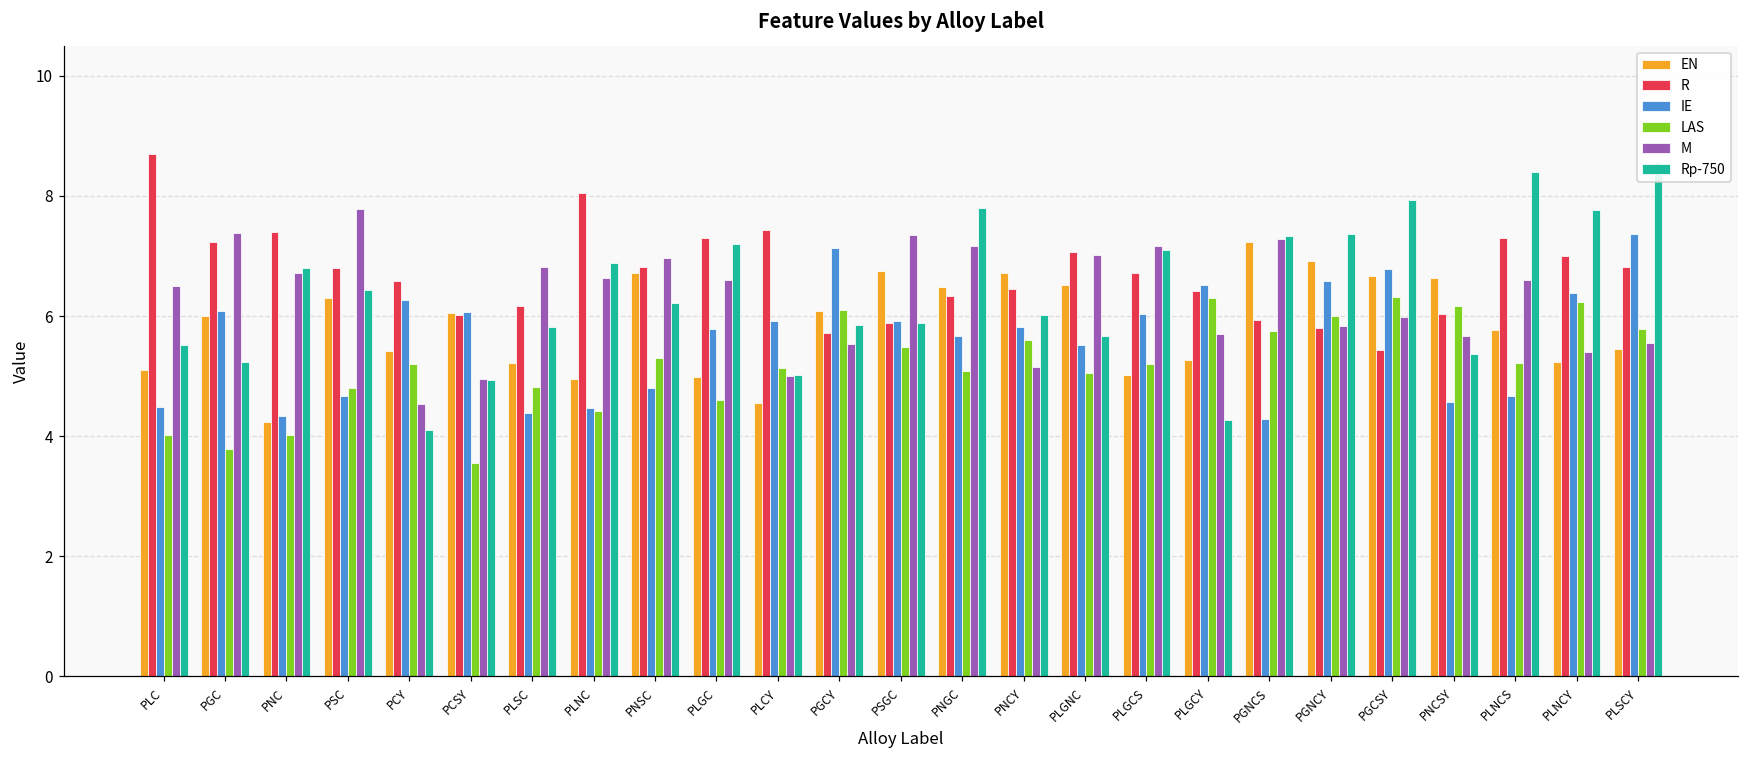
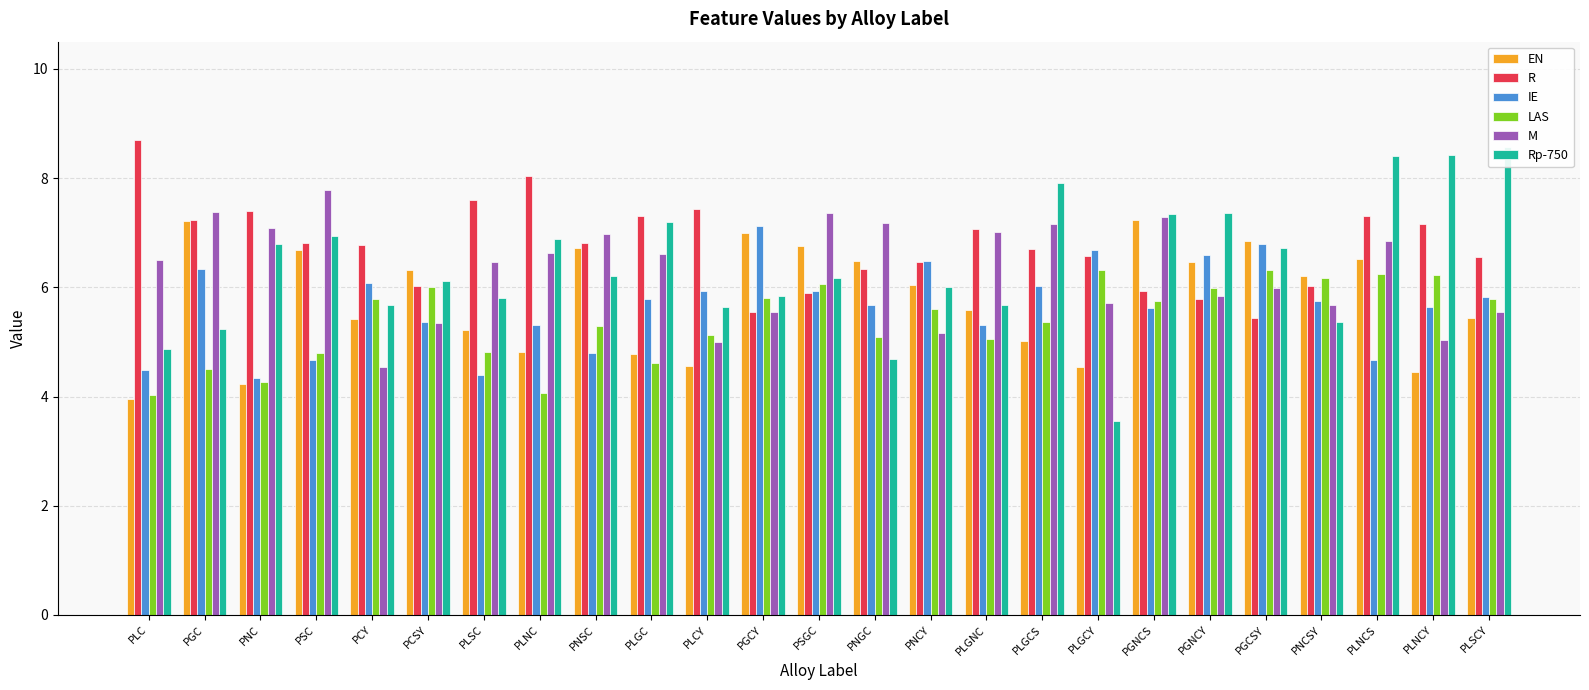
  {
    "EN": {
-     "PLC": 5.1,
-     "PGC": 6.0,
+     "PLC": 4.0,
+     "PGC": 7.2,
      "PNC": 4.2,
-     "PSC": 6.3,
+     "PSC": 6.7,
      "PCY": 5.4,
-     "PCSY": 6.0,
+     "PCSY": 6.3,
      "PLSC": 5.2,
-     "PLNC": 5.0,
+     "PLNC": 4.8,
      "PNSC": 6.7,
-     "PLGC": 5.0,
+     "PLGC": 4.8,
      "PLCY": 4.6,
-     "PGCY": 6.1,
+     "PGCY": 7.0,
      "PSGC": 6.8,
      "PNGC": 6.5,
-     "PNCY": 6.7,
-     "PLGNC": 6.5,
+     "PNCY": 6.0,
+     "PLGNC": 5.6,
      "PLGCS": 5.0,
-     "PLGCY": 5.3,
+     "PLGCY": 4.5,
      "PGNCS": 7.2,
-     "PGNCY": 6.9,
-     "PGCSY": 6.7,
-     "PNCSY": 6.6,
-     "PLNCS": 5.8,
-     "PLNCY": 5.2,
+     "PGNCY": 6.5,
+     "PGCSY": 6.8,
+     "PNCSY": 6.2,
+     "PLNCS": 6.5,
+     "PLNCY": 4.5,
      "PLSCY": 5.4
    },
    "R": {
      "PLC": 8.7,
      "PGC": 7.2,
      "PNC": 7.4,
      "PSC": 6.8,
-     "PCY": 6.6,
+     "PCY": 6.8,
      "PCSY": 6.0,
-     "PLSC": 6.2,
+     "PLSC": 7.6,
      "PLNC": 8.0,
      "PNSC": 6.8,
      "PLGC": 7.3,
      "PLCY": 7.4,
-     "PGCY": 5.7,
+     "PGCY": 5.5,
      "PSGC": 5.9,
      "PNGC": 6.3,
      "PNCY": 6.5,
      "PLGNC": 7.1,
      "PLGCS": 6.7,
-     "PLGCY": 6.4,
+     "PLGCY": 6.6,
      "PGNCS": 5.9,
      "PGNCY": 5.8,
      "PGCSY": 5.4,
      "PNCSY": 6.0,
      "PLNCS": 7.3,
-     "PLNCY": 7.0,
-     "PLSCY": 6.8
+     "PLNCY": 7.2,
+     "PLSCY": 6.6
    },
    "IE": {
      "PLC": 4.5,
-     "PGC": 6.1,
+     "PGC": 6.3,
      "PNC": 4.3,
      "PSC": 4.7,
-     "PCY": 6.3,
-     "PCSY": 6.1,
+     "PCY": 6.1,
+     "PCSY": 5.4,
      "PLSC": 4.4,
-     "PLNC": 4.5,
+     "PLNC": 5.3,
      "PNSC": 4.8,
      "PLGC": 5.8,
      "PLCY": 5.9,
      "PGCY": 7.1,
      "PSGC": 5.9,
      "PNGC": 5.7,
-     "PNCY": 5.8,
-     "PLGNC": 5.5,
+     "PNCY": 6.5,
+     "PLGNC": 5.3,
      "PLGCS": 6.0,
-     "PLGCY": 6.5,
-     "PGNCS": 4.3,
+     "PLGCY": 6.7,
+     "PGNCS": 5.6,
      "PGNCY": 6.6,
      "PGCSY": 6.8,
-     "PNCSY": 4.6,
+     "PNCSY": 5.7,
      "PLNCS": 4.7,
-     "PLNCY": 6.4,
-     "PLSCY": 7.4
+     "PLNCY": 5.6,
+     "PLSCY": 5.8
    },
    "LAS": {
      "PLC": 4.0,
-     "PGC": 3.8,
-     "PNC": 4.0,
+     "PGC": 4.5,
+     "PNC": 4.3,
      "PSC": 4.8,
-     "PCY": 5.2,
-     "PCSY": 3.6,
+     "PCY": 5.8,
+     "PCSY": 6.0,
      "PLSC": 4.8,
-     "PLNC": 4.4,
+     "PLNC": 4.1,
      "PNSC": 5.3,
      "PLGC": 4.6,
      "PLCY": 5.1,
-     "PGCY": 6.1,
-     "PSGC": 5.5,
+     "PGCY": 5.8,
+     "PSGC": 6.1,
      "PNGC": 5.1,
      "PNCY": 5.6,
      "PLGNC": 5.0,
-     "PLGCS": 5.2,
+     "PLGCS": 5.4,
      "PLGCY": 6.3,
      "PGNCS": 5.7,
      "PGNCY": 6.0,
      "PGCSY": 6.3,
      "PNCSY": 6.2,
-     "PLNCS": 5.2,
+     "PLNCS": 6.2,
      "PLNCY": 6.2,
      "PLSCY": 5.8
    },
    "M": {
      "PLC": 6.5,
      "PGC": 7.4,
-     "PNC": 6.7,
+     "PNC": 7.1,
      "PSC": 7.8,
      "PCY": 4.5,
-     "PCSY": 4.9,
-     "PLSC": 6.8,
+     "PCSY": 5.3,
+     "PLSC": 6.5,
      "PLNC": 6.6,
      "PNSC": 7.0,
      "PLGC": 6.6,
      "PLCY": 5.0,
      "PGCY": 5.5,
      "PSGC": 7.4,
      "PNGC": 7.2,
      "PNCY": 5.2,
      "PLGNC": 7.0,
      "PLGCS": 7.2,
      "PLGCY": 5.7,
      "PGNCS": 7.3,
      "PGNCY": 5.8,
      "PGCSY": 6.0,
      "PNCSY": 5.7,
-     "PLNCS": 6.6,
-     "PLNCY": 5.4,
+     "PLNCS": 6.9,
+     "PLNCY": 5.0,
      "PLSCY": 5.5
    },
    "Rp-750": {
-     "PLC": 5.5,
+     "PLC": 4.9,
      "PGC": 5.2,
      "PNC": 6.8,
-     "PSC": 6.4,
-     "PCY": 4.1,
-     "PCSY": 4.9,
+     "PSC": 6.9,
+     "PCY": 5.7,
+     "PCSY": 6.1,
      "PLSC": 5.8,
      "PLNC": 6.9,
      "PNSC": 6.2,
      "PLGC": 7.2,
-     "PLCY": 5.0,
+     "PLCY": 5.6,
      "PGCY": 5.8,
-     "PSGC": 5.9,
-     "PNGC": 7.8,
+     "PSGC": 6.2,
+     "PNGC": 4.7,
      "PNCY": 6.0,
      "PLGNC": 5.7,
-     "PLGCS": 7.1,
-     "PLGCY": 4.3,
+     "PLGCS": 7.9,
+     "PLGCY": 3.6,
      "PGNCS": 7.3,
      "PGNCY": 7.4,
-     "PGCSY": 7.9,
+     "PGCSY": 6.7,
      "PNCSY": 5.4,
      "PLNCS": 8.4,
-     "PLNCY": 7.8
+     "PLNCY": 8.4
    }
  }
